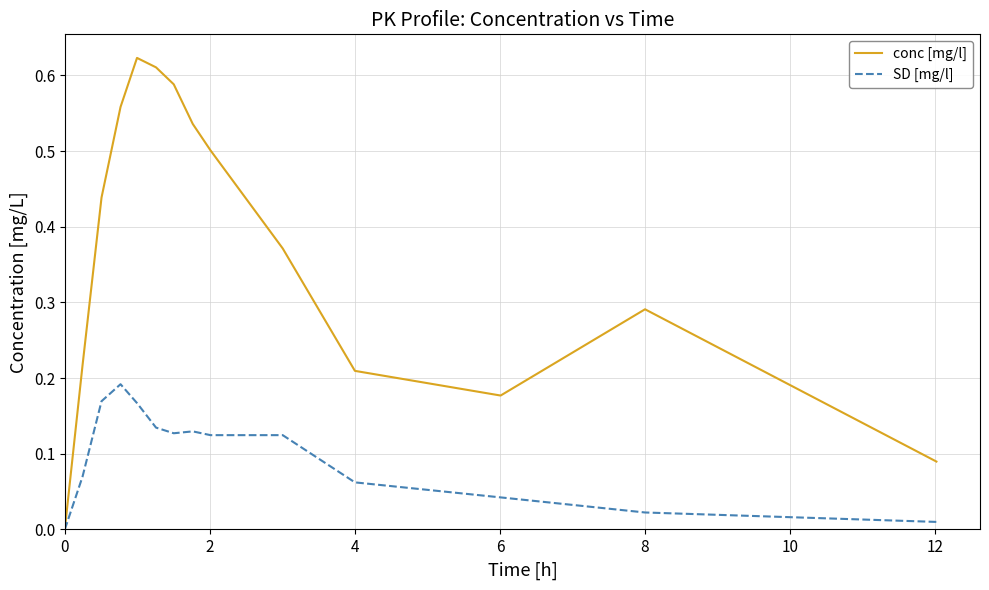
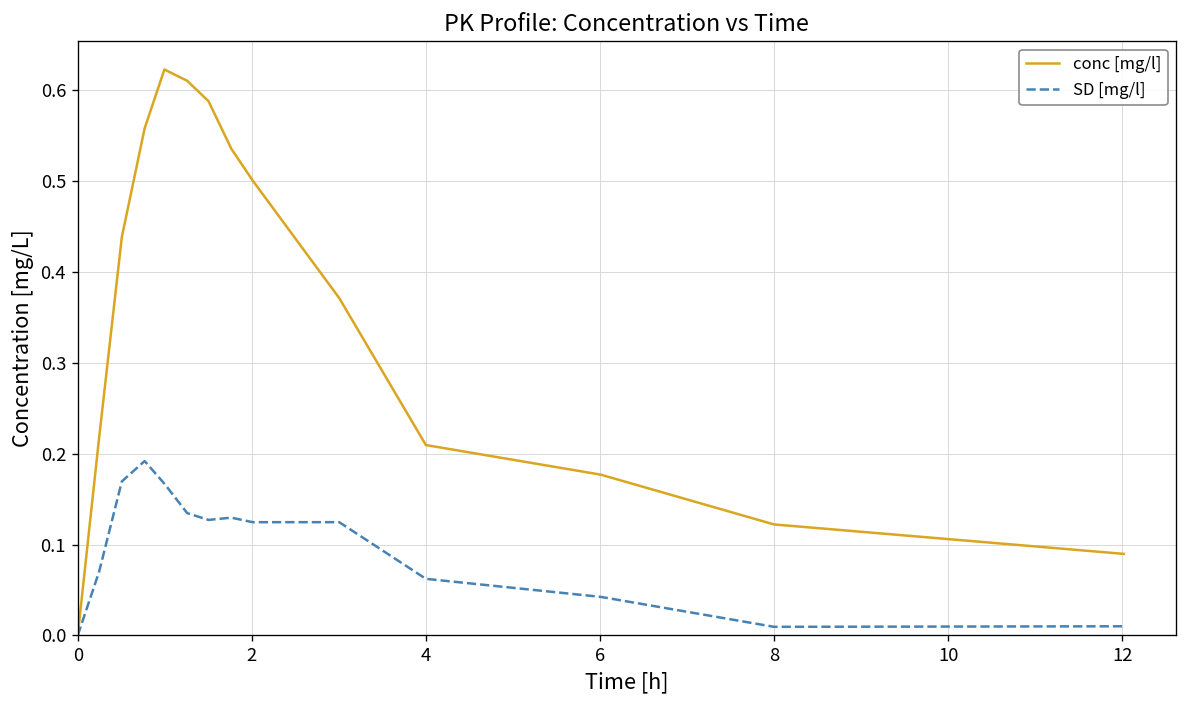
  {
    "conc [mg/l]": {
      "4": 0.21,
-     "8": 0.29
+     "8": 0.12
    },
    "SD [mg/l]": {
      "4": 0.06,
-     "8": 0.02
+     "8": 0.01
    }
  }
